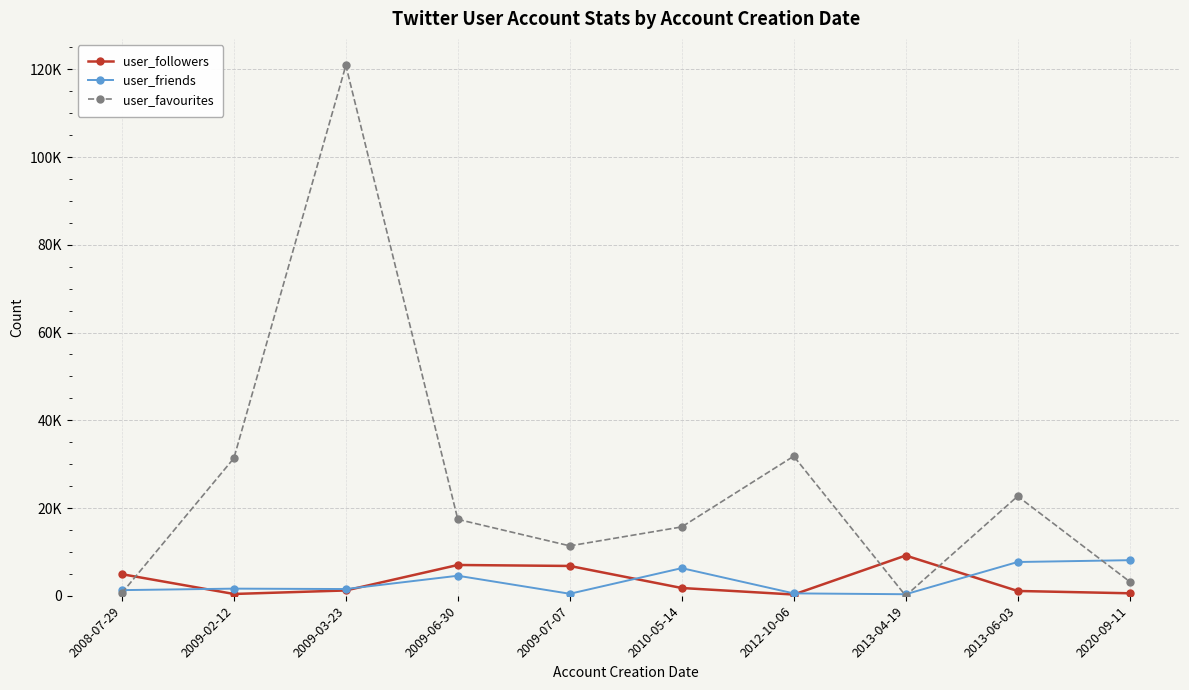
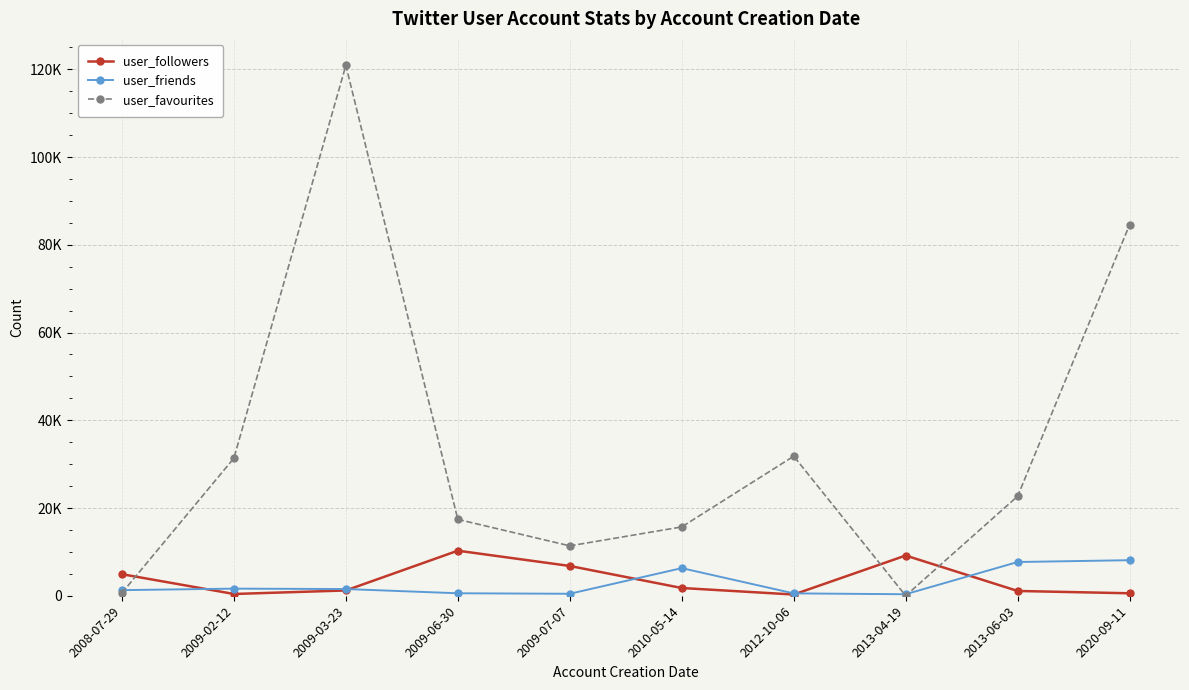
  {
    "user_followers": {
      "2008-07-29": 5000,
      "2009-02-12": 0,
-     "2009-06-30": 7000,
+     "2009-06-30": 10000,
      "2009-07-07": 7000,
      "2010-05-14": 2000,
      "2013-04-19": 9000,
      "2013-06-03": 1000,
      "2020-09-11": 1000
    },
    "user_friends": {
      "2008-07-29": 1000,
      "2009-02-12": 2000,
-     "2009-06-30": 5000,
+     "2009-06-30": 1000,
      "2009-07-07": 0,
      "2010-05-14": 6000,
      "2013-06-03": 8000,
      "2020-09-11": 8000
    },
    "user_favourites": {
      "2008-07-29": 1000,
      "2009-02-12": 31000,
      "2009-03-23": 121000,
      "2009-06-30": 17000,
      "2009-07-07": 11000,
      "2010-05-14": 16000,
      "2012-10-06": 32000,
      "2013-06-03": 23000,
-     "2020-09-11": 3000
+     "2020-09-11": 85000
    }
  }
